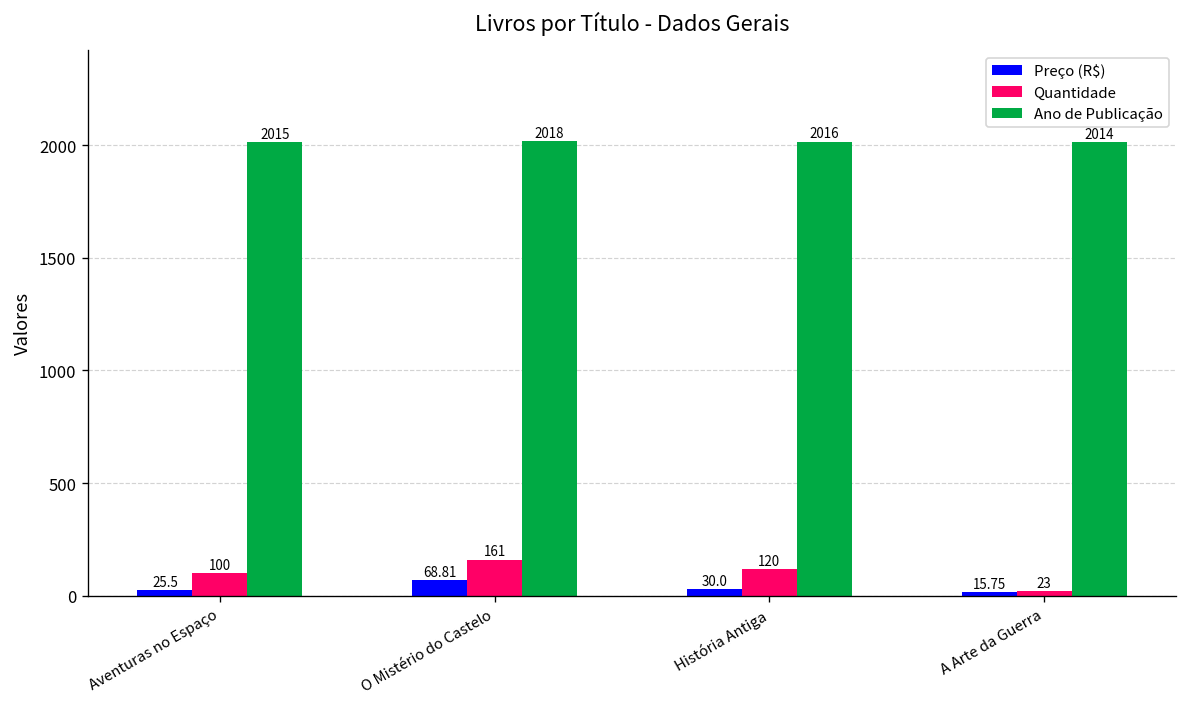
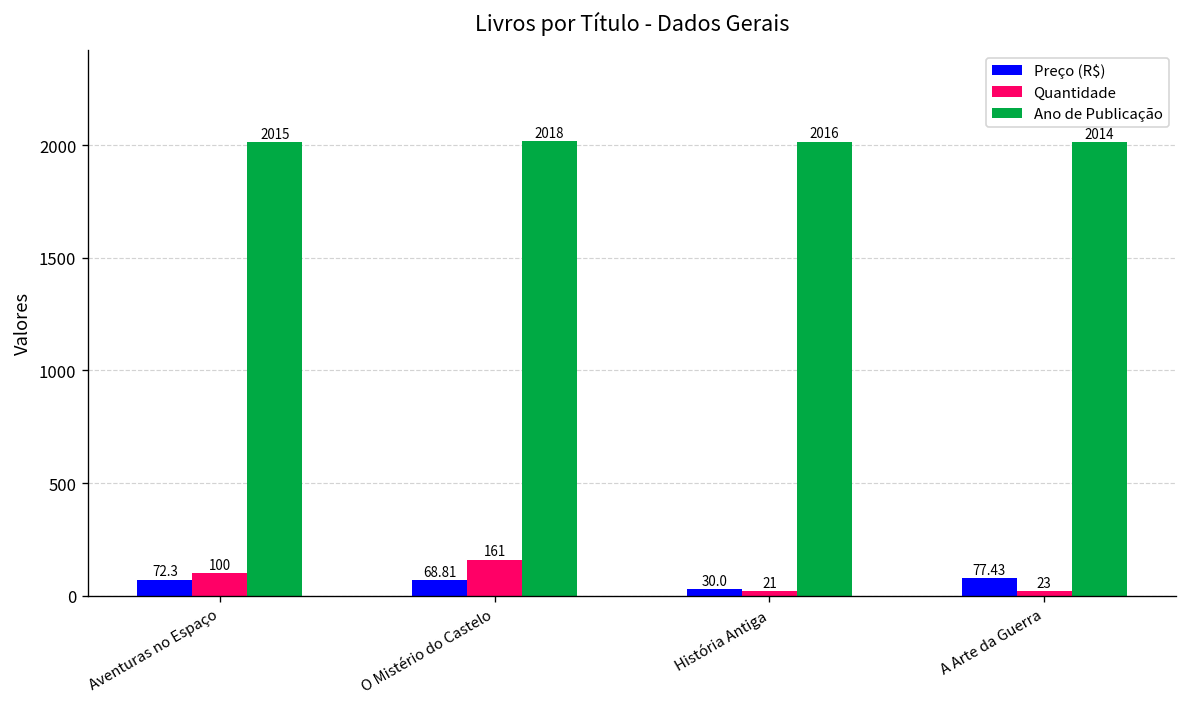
  {
    "Preço (R$)": {
-     "Aventuras no Espaço": 25.5,
+     "Aventuras no Espaço": 72.3,
      "O Mistério do Castelo": 68.81,
      "História Antiga": 30.0,
-     "A Arte da Guerra": 15.75
+     "A Arte da Guerra": 77.43
    },
    "Quantidade": {
      "Aventuras no Espaço": 100,
      "O Mistério do Castelo": 161,
-     "História Antiga": 120,
+     "História Antiga": 21,
      "A Arte da Guerra": 23
    },
    "Ano de Publicação": {
      "Aventuras no Espaço": 2015,
      "O Mistério do Castelo": 2018,
      "História Antiga": 2016
    }
  }
